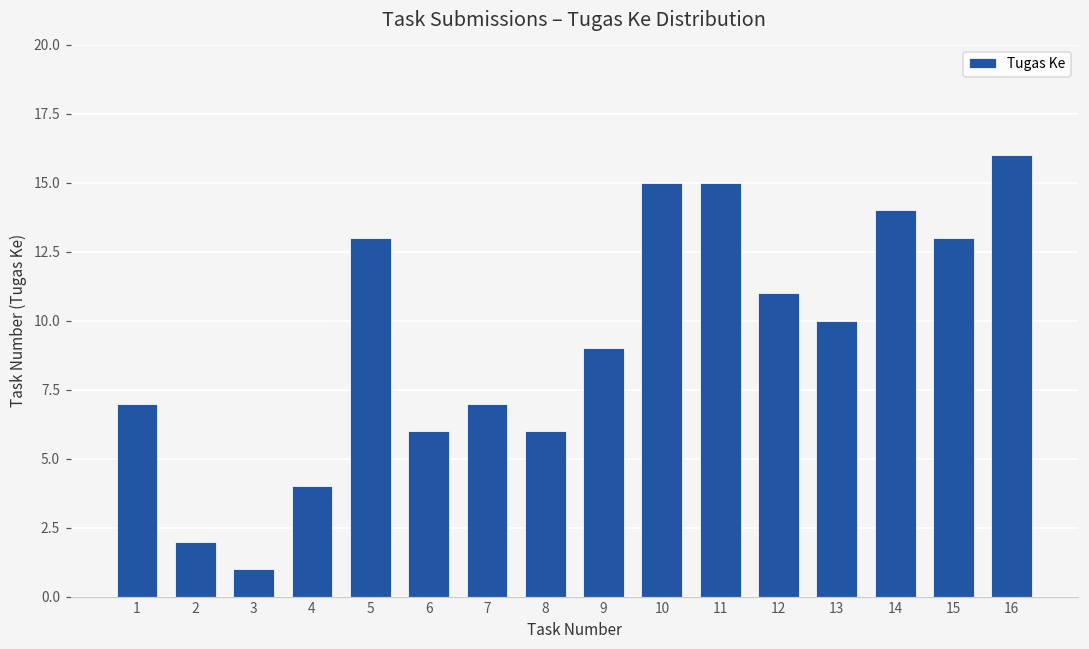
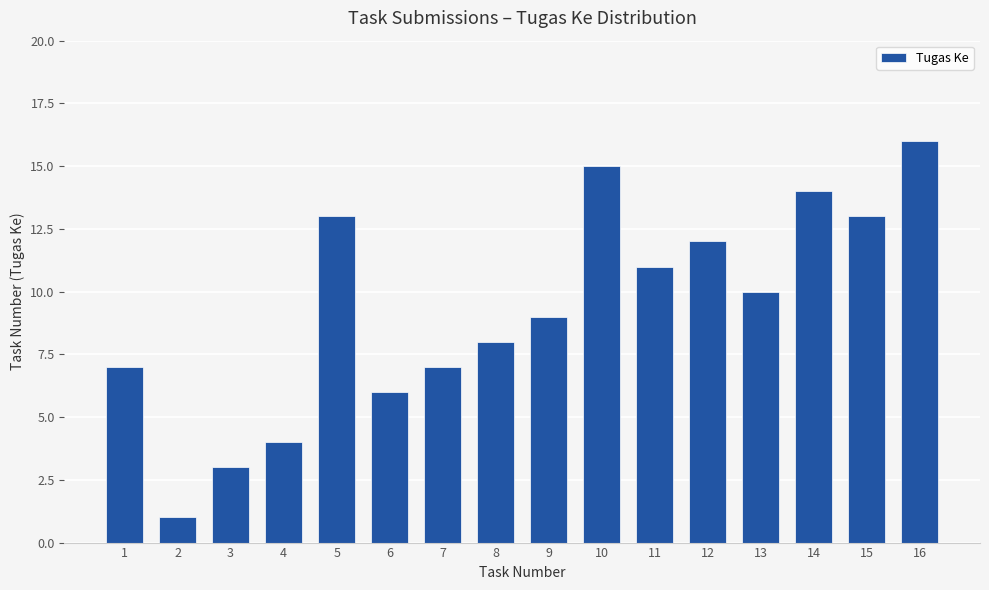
  {
    "1": 7,
-   "2": 2,
-   "3": 1,
+   "2": 1,
+   "3": 3,
    "4": 4,
    "5": 13,
    "6": 6,
    "7": 7,
-   "8": 6,
+   "8": 8,
    "9": 9,
    "10": 15,
-   "11": 15,
-   "12": 11,
+   "11": 11,
+   "12": 12,
    "13": 10,
    "14": 14,
    "15": 13,
    "16": 16
  }
